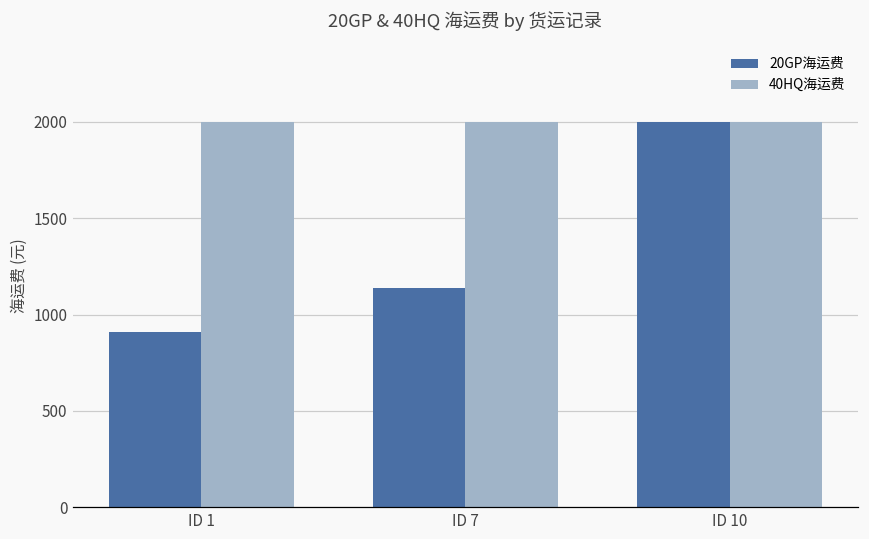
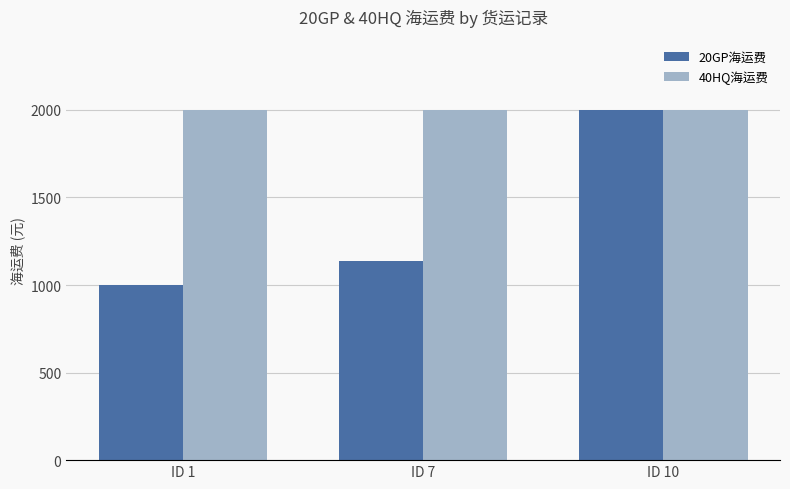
  {
    "20GP海运费": {
-     "ID 1": 910,
+     "ID 1": 1000,
      "ID 7": 1140,
      "ID 10": 2000
    },
    "40HQ海运费": {
      "ID 1": 2000,
      "ID 7": 2000,
      "ID 10": 2000
    }
  }
